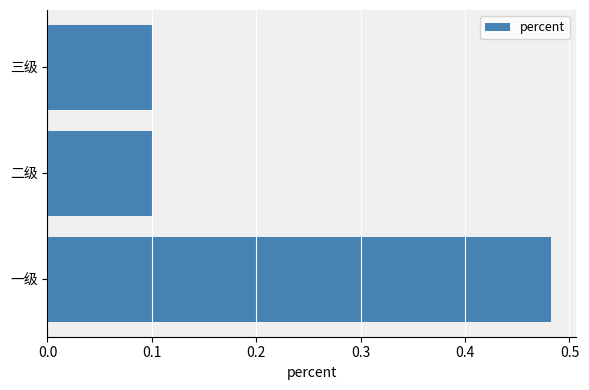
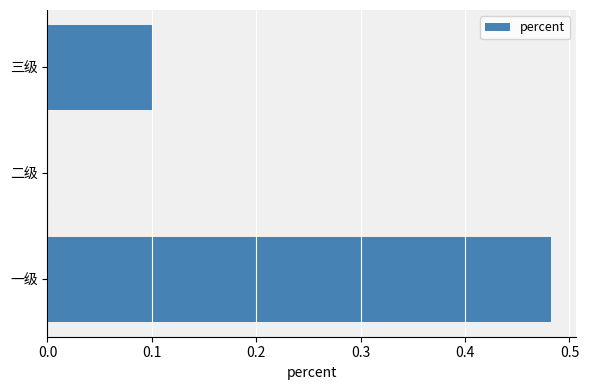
  {
    "三级": 0.1,
-   "二级": 0.1,
+   "二级": 0.0,
    "一级": 0.483
  }
